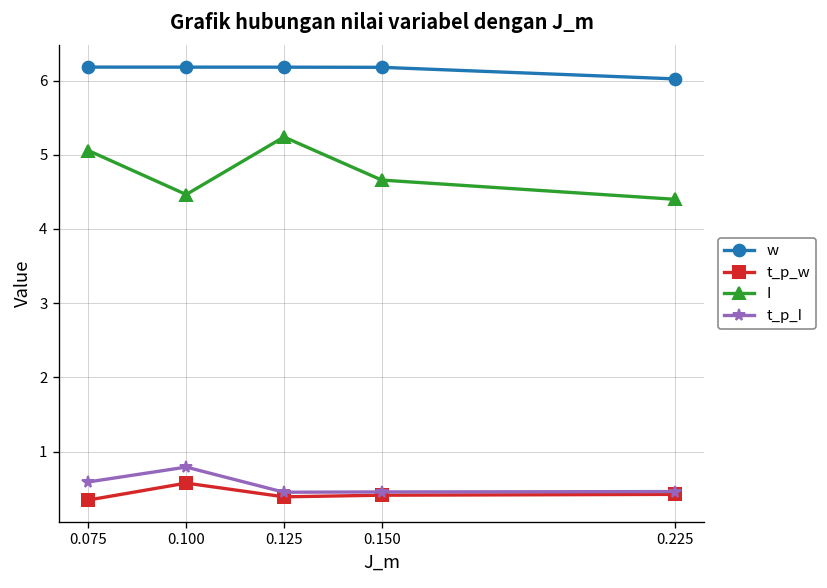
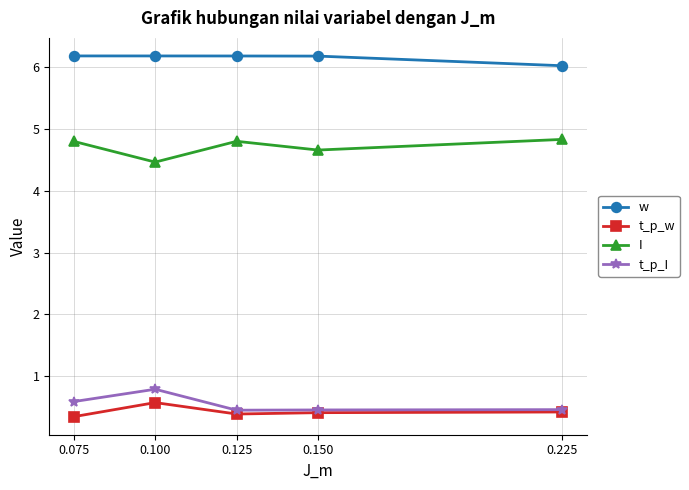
  {
    "w": {
      "0.075": 6.2,
      "0.100": 6.2,
      "0.125": 6.2,
      "0.150": 6.2,
      "0.225": 6.0
    },
    "t_p_w": {
      "0.075": 0.3,
      "0.100": 0.6,
      "0.125": 0.4,
      "0.150": 0.4
    },
    "I": {
-     "0.075": 5.1,
+     "0.075": 4.8,
      "0.100": 4.5,
-     "0.125": 5.2,
+     "0.125": 4.8,
      "0.150": 4.7,
-     "0.225": 4.4
+     "0.225": 4.8
    },
    "t_p_I": {
      "0.075": 0.6,
      "0.100": 0.8,
      "0.125": 0.5,
      "0.150": 0.5
    }
  }
